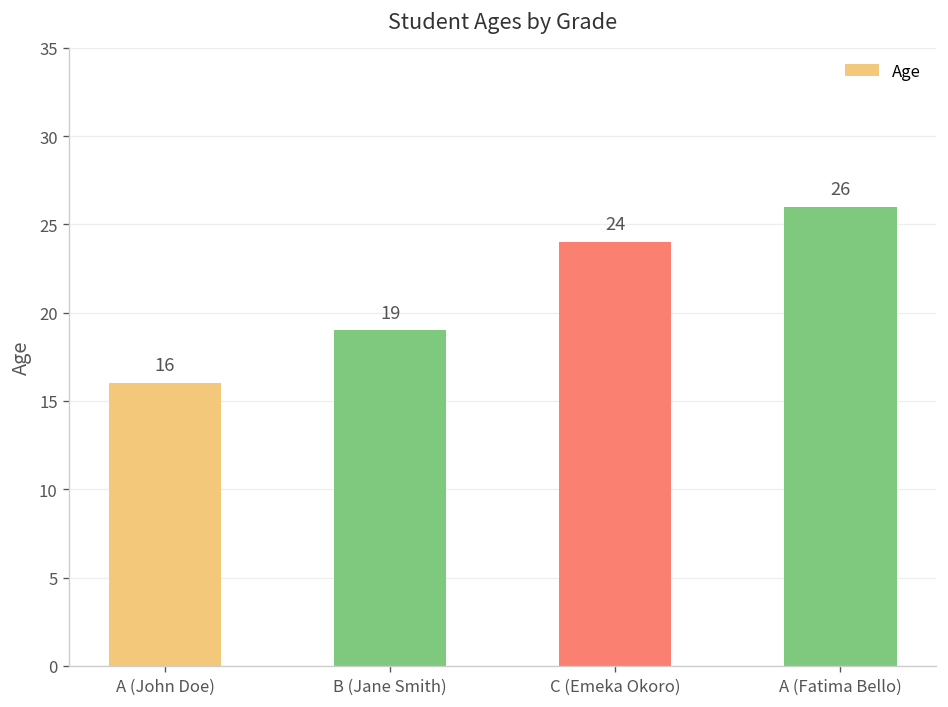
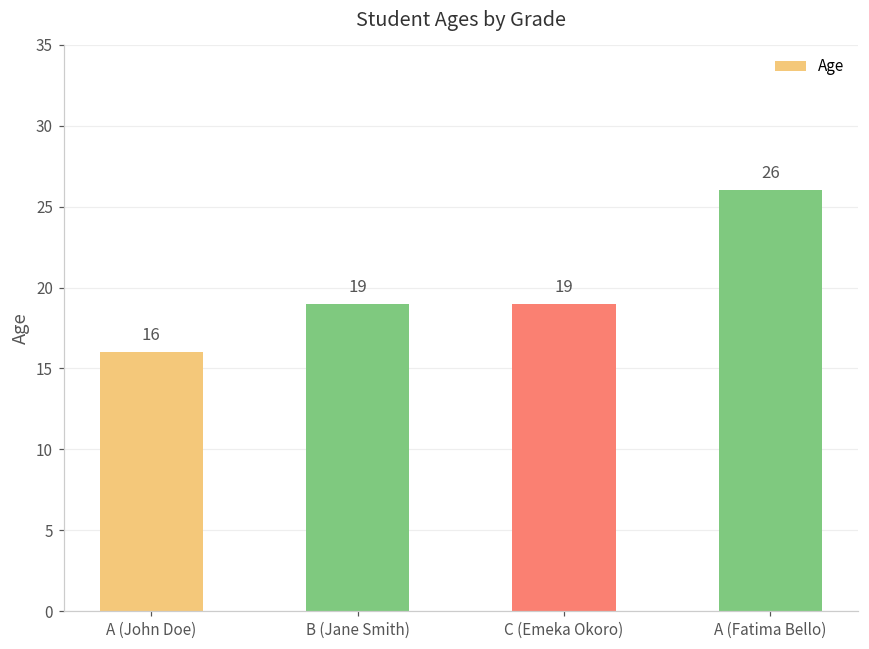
  {
    "A (John Doe)": 16,
    "B (Jane Smith)": 19,
-   "C (Emeka Okoro)": 24,
+   "C (Emeka Okoro)": 19,
    "A (Fatima Bello)": 26
  }
